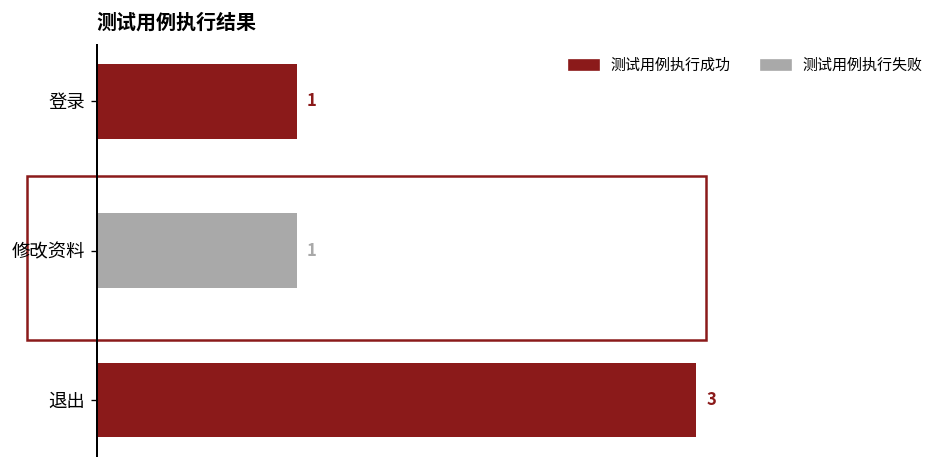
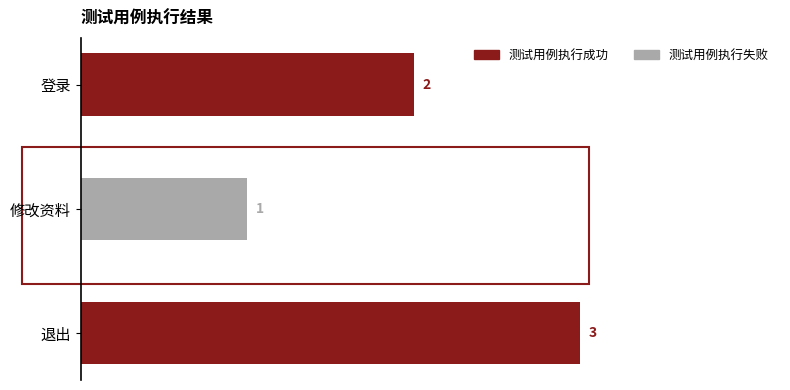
  {
-   "登录": 1,
+   "登录": 2,
    "修改资料": 1,
    "退出": 3
  }
